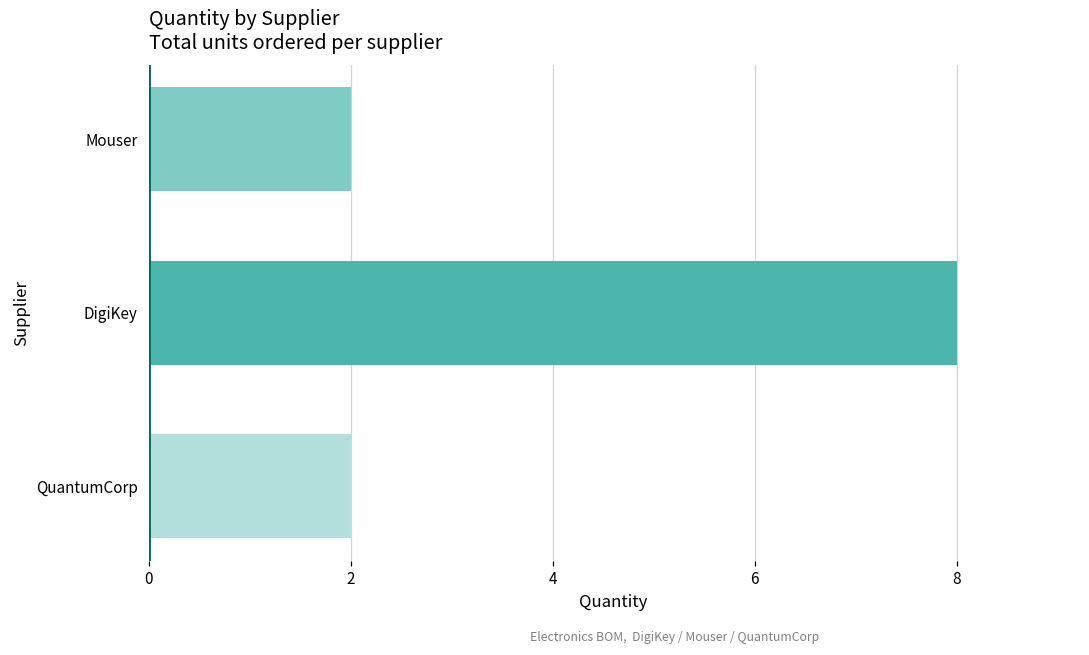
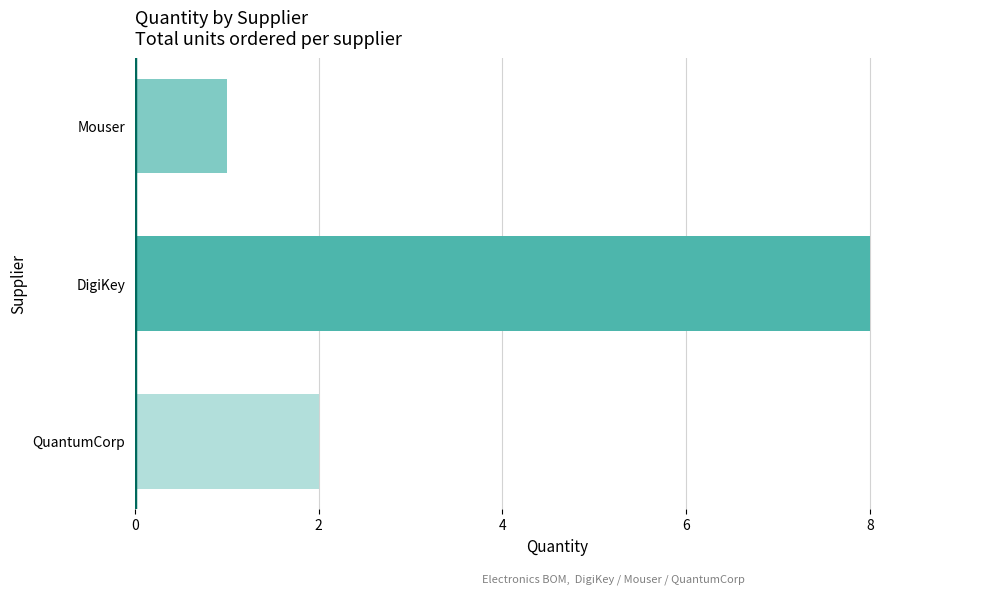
  {
-   "Mouser": 2,
+   "Mouser": 1,
    "DigiKey": 8,
    "QuantumCorp": 2
  }
